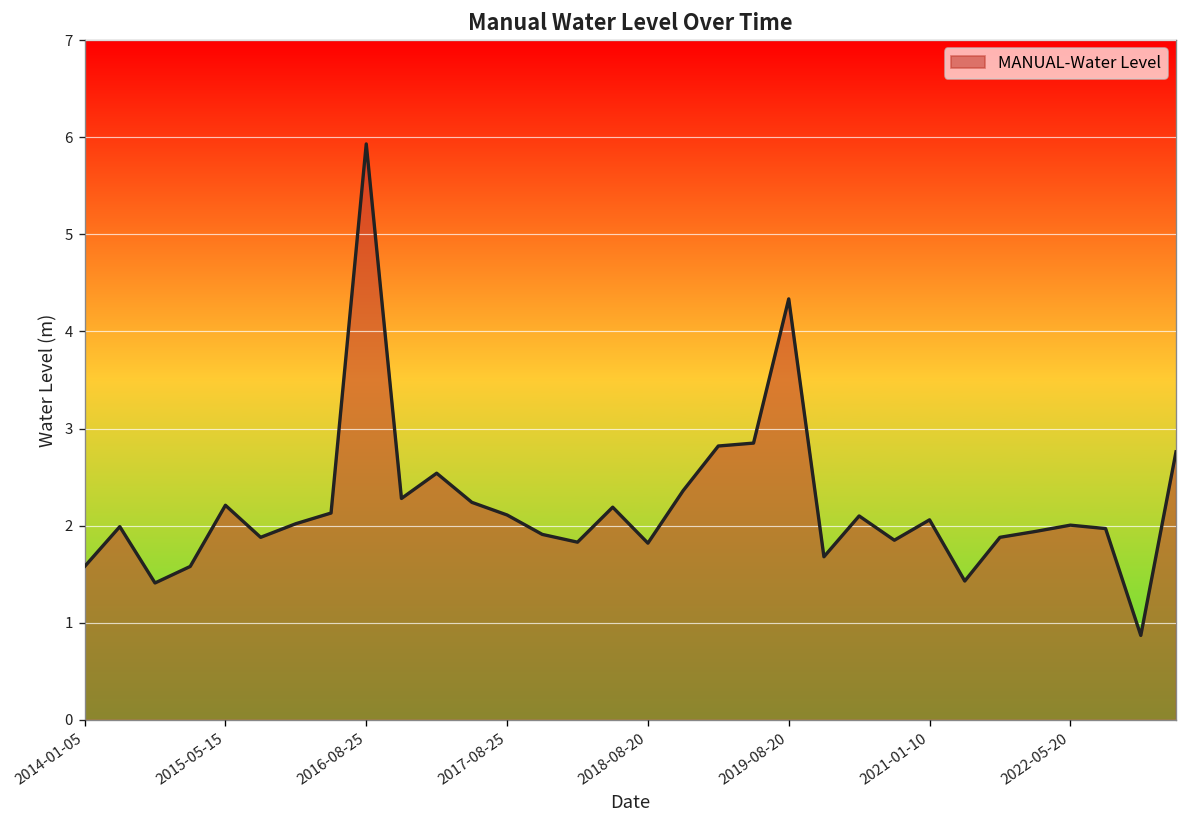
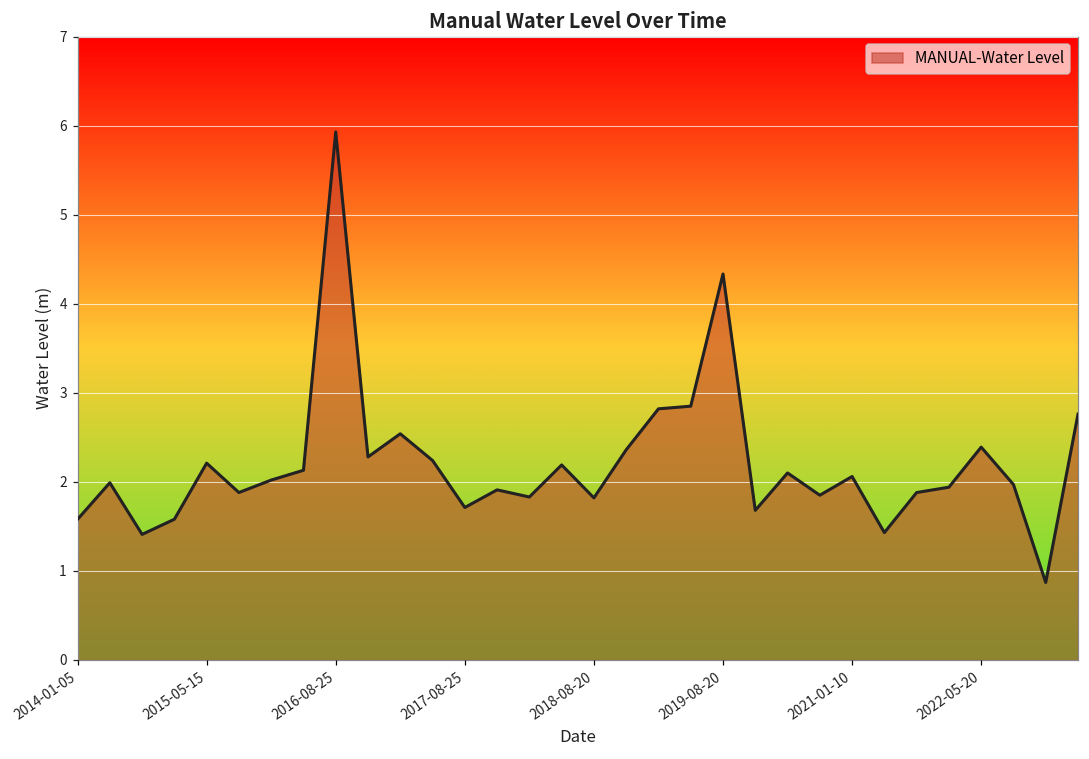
  {
    "2014-01-05": 1.6,
    "2015-05-15": 2.2,
    "2016-08-25": 5.9,
-   "2017-08-25": 2.1,
+   "2017-08-25": 1.7,
    "2018-08-20": 1.8,
    "2019-08-20": 4.3,
    "2021-01-10": 2.1,
-   "2022-05-20": 2.0
+   "2022-05-20": 2.4
  }
